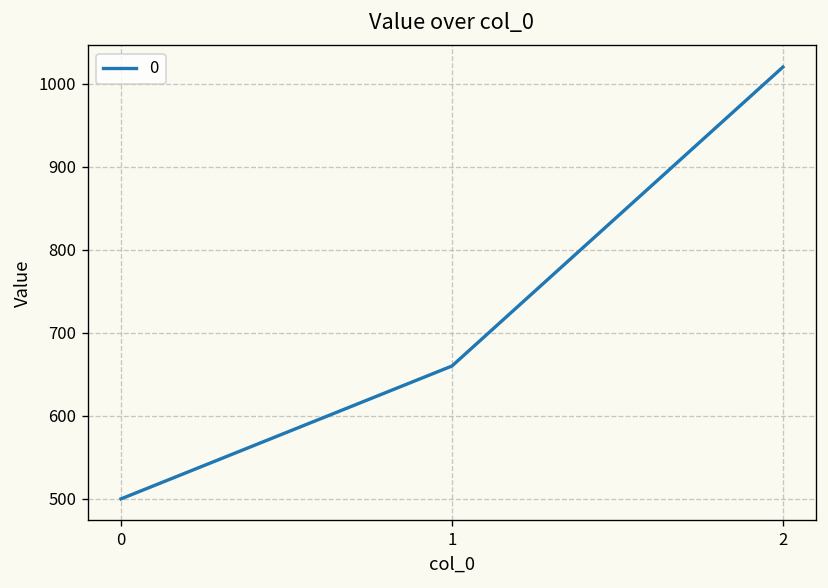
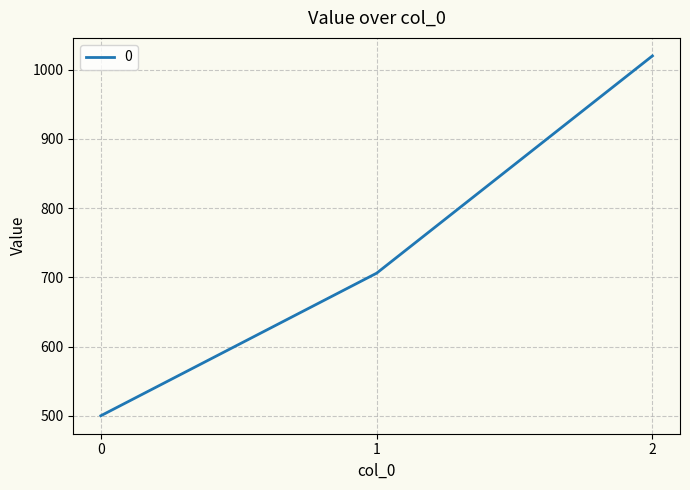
  {
    "0": 500,
-   "1": 660,
+   "1": 710,
    "2": 1020
  }
